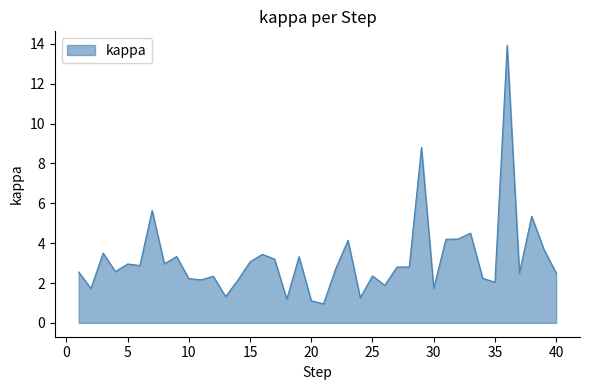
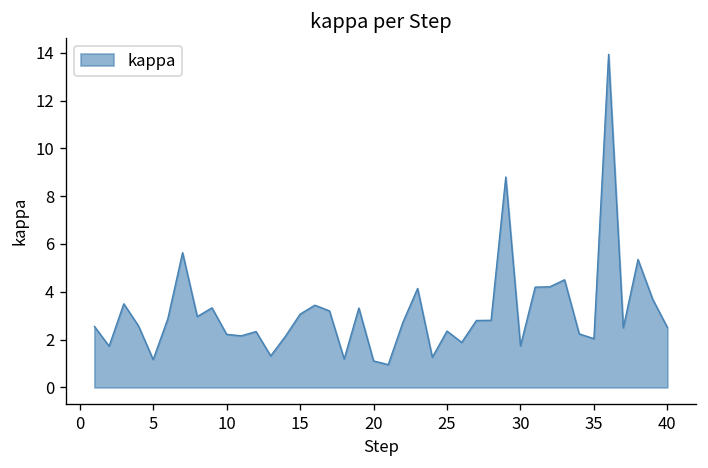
  {
-   "5": 3.0,
+   "5": 1.2,
    "10": 2.2,
    "15": 3.1,
    "20": 1.1,
    "25": 2.4,
    "30": 1.7,
    "35": 2.0,
    "40": 2.5
  }
